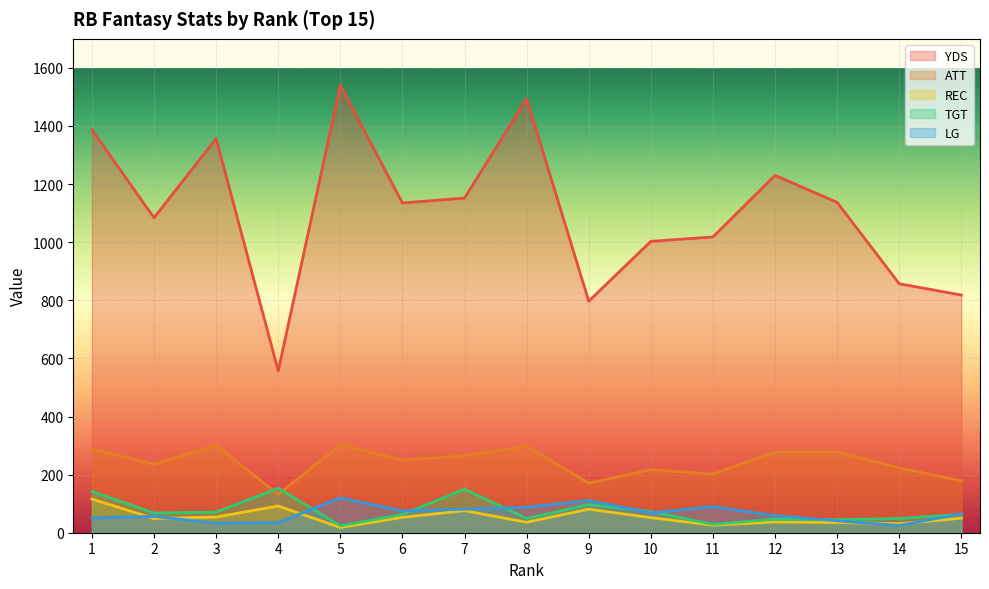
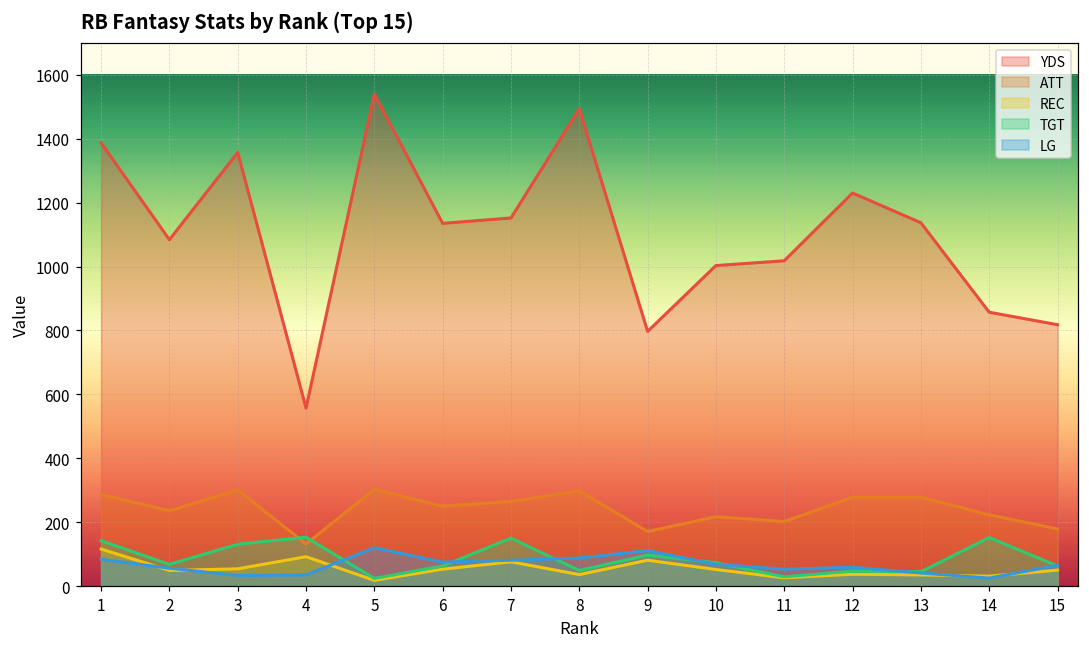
  {
    "TGT": {
      "1": 140,
      "2": 70,
-     "3": 70,
+     "3": 130,
      "4": 150,
      "6": 60,
      "7": 150,
      "8": 50,
      "9": 100,
      "12": 50,
-     "14": 50
+     "14": 150
    },
    "LG": {
-     "1": 50,
+     "1": 80,
      "3": 30,
      "4": 40,
      "5": 120,
      "6": 80,
      "8": 90,
      "9": 110,
-     "11": 90,
+     "11": 50,
      "12": 60
    }
  }
